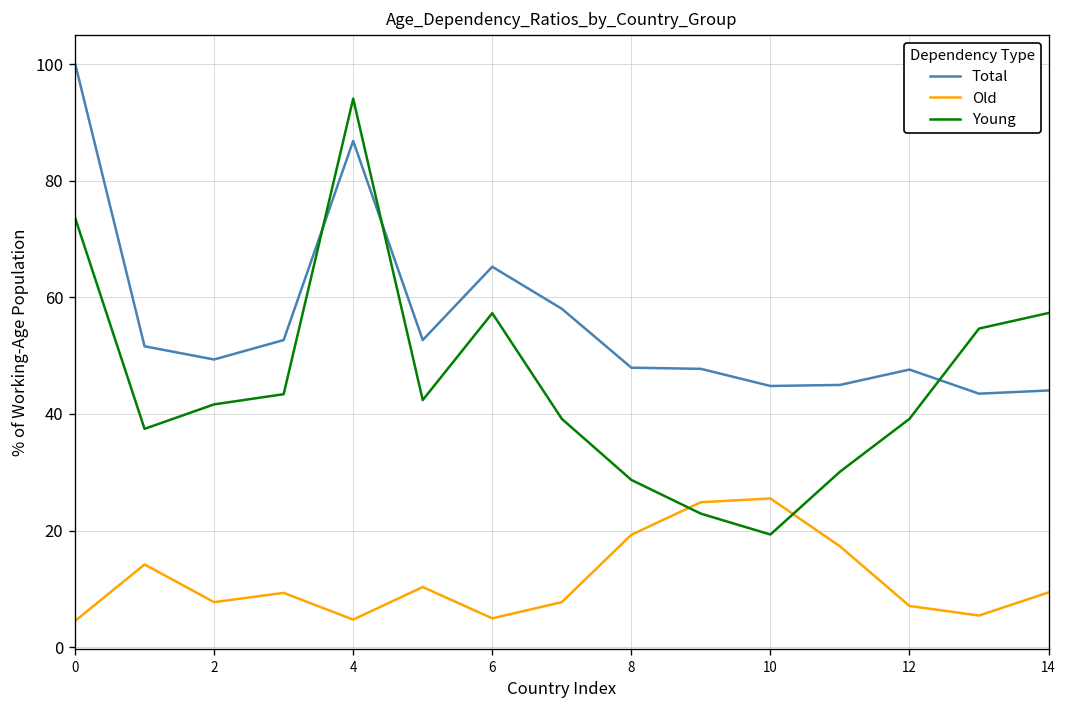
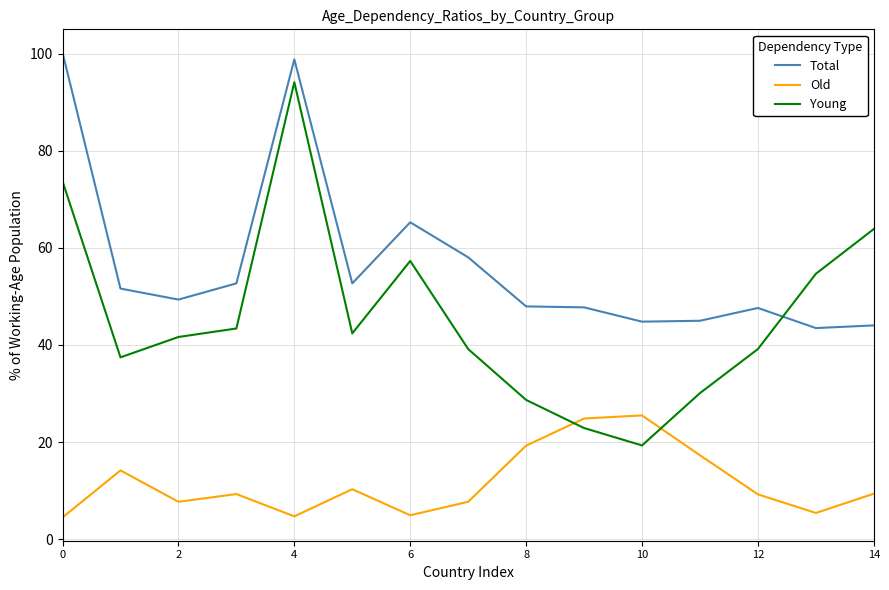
  {
    "Total": {
      "0": 100,
      "2": 49,
-     "4": 87,
+     "4": 99,
      "6": 65,
      "8": 48,
      "10": 45,
      "12": 48,
      "14": 44
    },
    "Old": {
      "0": 4,
      "2": 8,
      "4": 5,
      "6": 5,
      "8": 19,
      "10": 25,
-     "12": 7,
+     "12": 9,
      "14": 9
    },
    "Young": {
      "0": 74,
      "2": 42,
      "4": 94,
      "6": 57,
      "8": 29,
      "10": 19,
      "12": 39,
-     "14": 57
+     "14": 64
    }
  }
